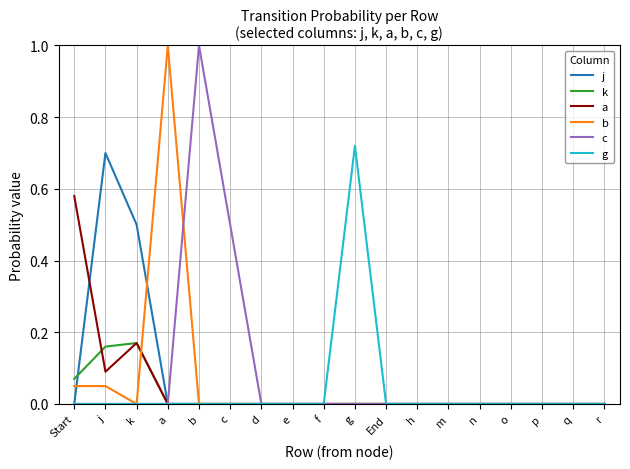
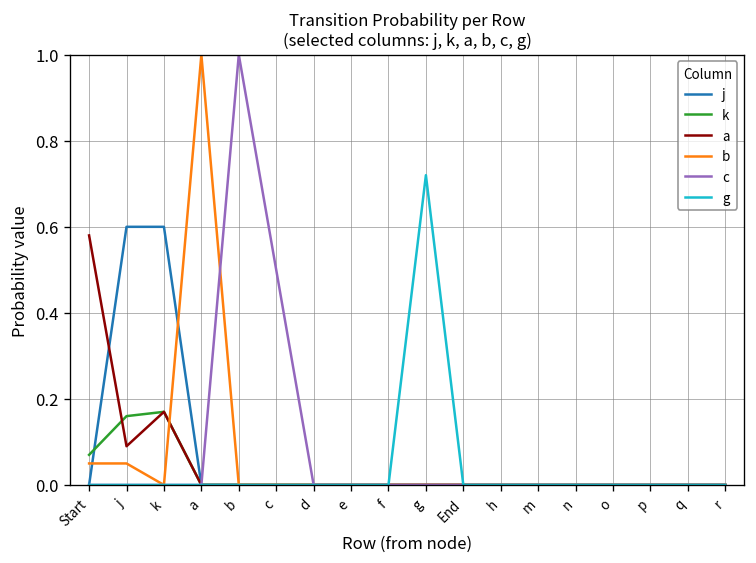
  {
    "j": {
-     "j": 0.7,
-     "k": 0.5
+     "j": 0.6,
+     "k": 0.6
    },
    "k": {
      "Start": 0.07,
      "j": 0.16
    },
    "a": {
      "Start": 0.58,
      "j": 0.09
    },
    "b": {
      "Start": 0.05,
      "j": 0.05,
      "a": 1.0
    },
    "c": {
      "b": 1.0,
      "c": 0.5
    },
    "g": {
      "g": 0.72
    }
  }
